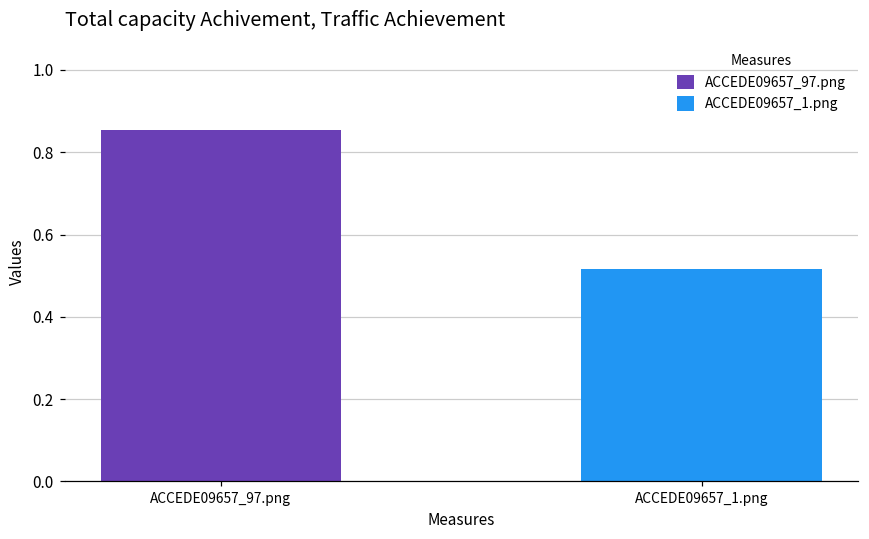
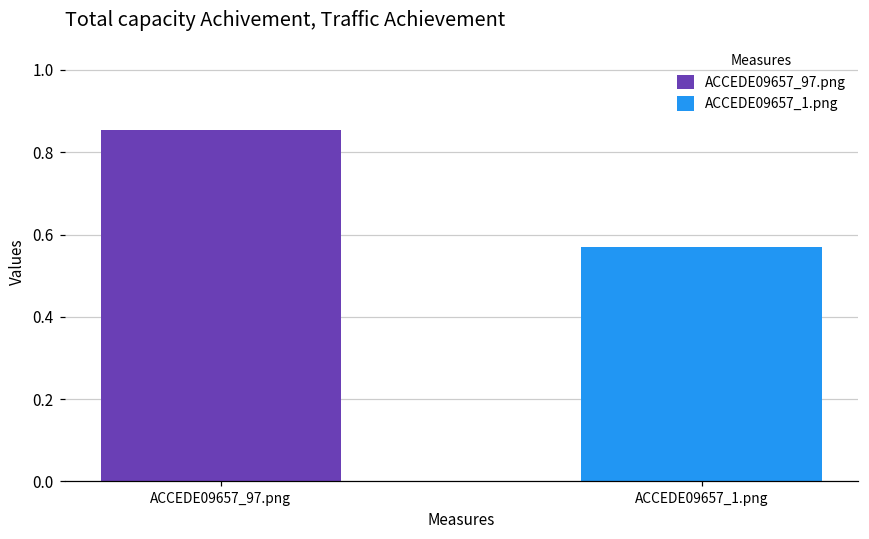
  {
    "ACCEDE09657_97.png": 0.85,
-   "ACCEDE09657_1.png": 0.52
+   "ACCEDE09657_1.png": 0.57
  }
